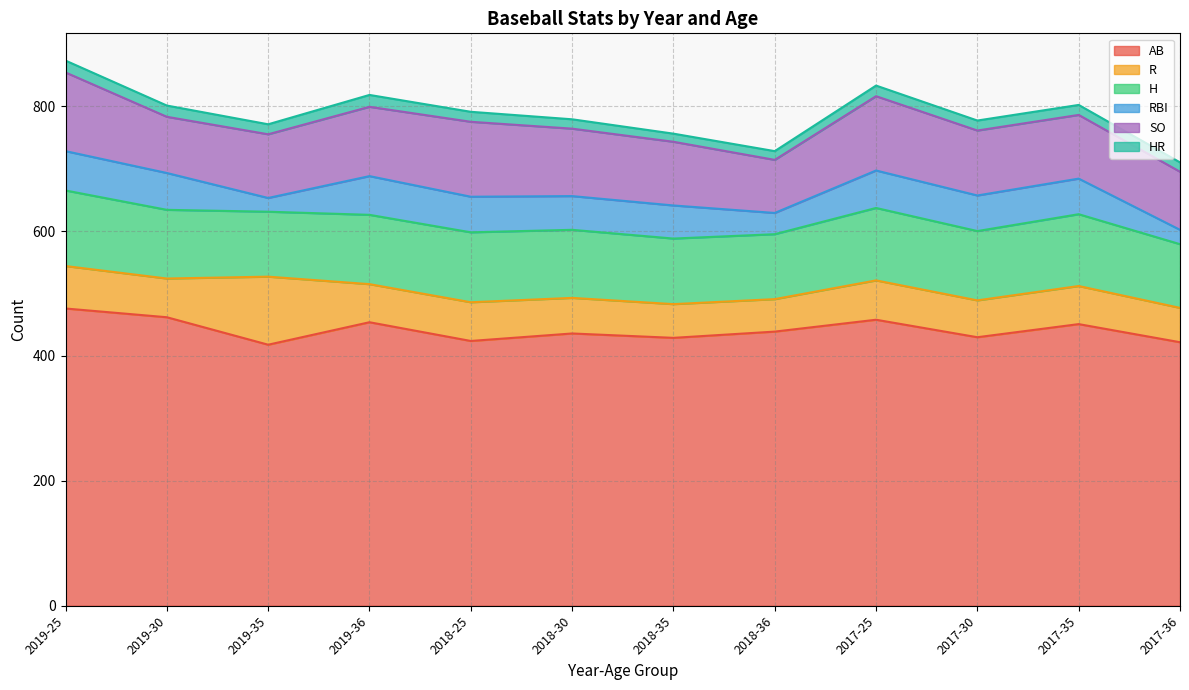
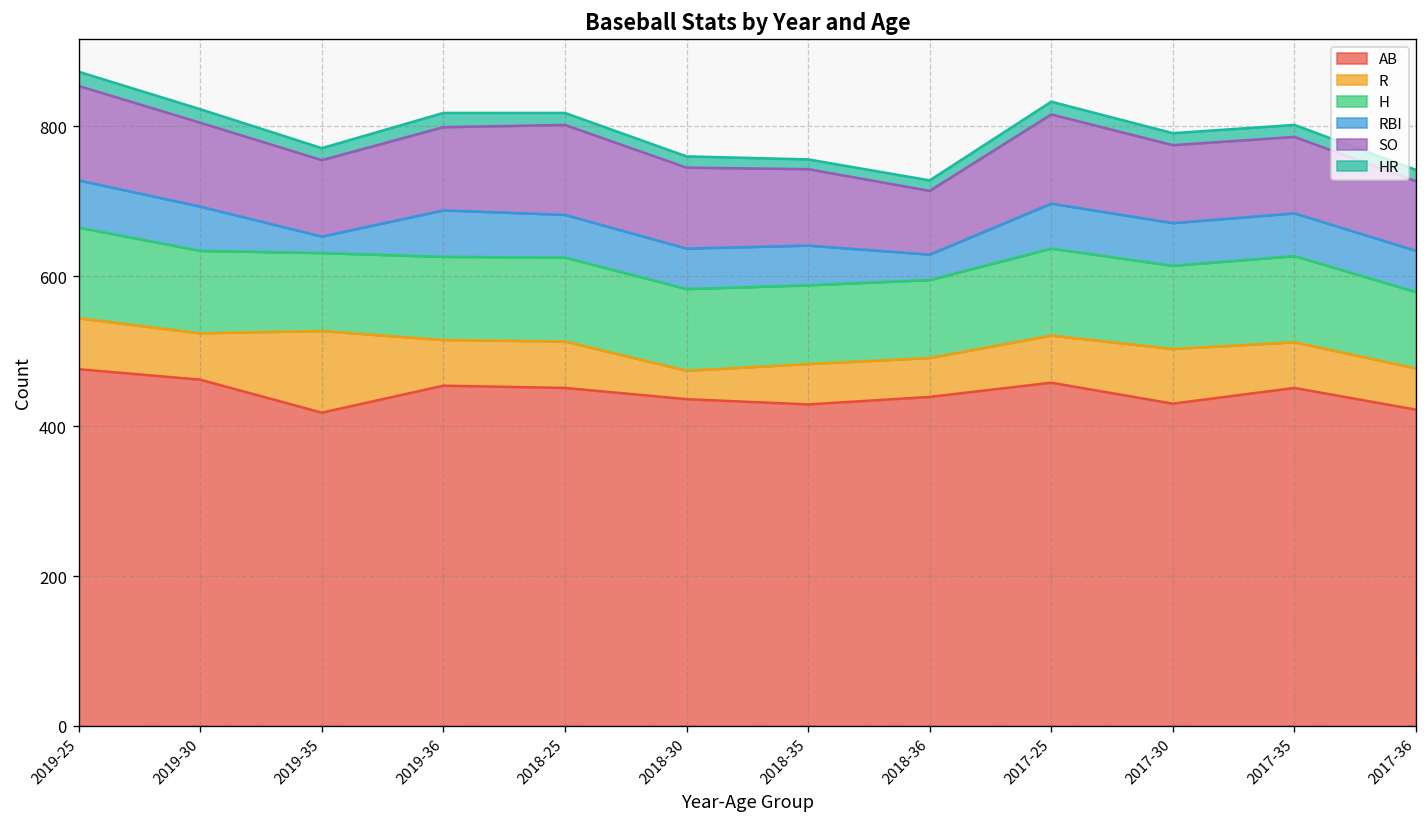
  {
    "AB": {
      "2019-25": 480,
      "2019-30": 460,
      "2019-35": 420,
      "2019-36": 450,
-     "2018-25": 420,
+     "2018-25": 450,
      "2018-30": 440,
      "2018-35": 430,
      "2018-36": 440,
      "2017-25": 460,
      "2017-30": 430,
      "2017-35": 450,
      "2017-36": 420
    },
    "R": {
      "2019-25": 70,
      "2019-30": 60,
      "2019-35": 110,
      "2019-36": 60,
      "2018-25": 60,
-     "2018-30": 60,
+     "2018-30": 40,
      "2018-35": 50,
      "2018-36": 50,
      "2017-25": 60,
-     "2017-30": 60,
+     "2017-30": 70,
      "2017-35": 60,
      "2017-36": 60
    },
    "RBI": {
      "2019-25": 60,
      "2019-30": 60,
      "2019-35": 20,
      "2019-36": 60,
      "2018-25": 60,
      "2018-30": 50,
      "2018-35": 50,
      "2018-36": 30,
      "2017-25": 60,
      "2017-30": 60,
      "2017-35": 60,
-     "2017-36": 20
+     "2017-36": 60
    },
    "SO": {
      "2019-25": 130,
-     "2019-30": 90,
+     "2019-30": 110,
      "2019-35": 100,
      "2019-36": 110,
      "2018-25": 120,
      "2018-30": 110,
      "2018-35": 100,
      "2018-36": 90,
      "2017-25": 120,
      "2017-30": 100,
      "2017-35": 100,
      "2017-36": 90
    }
  }
